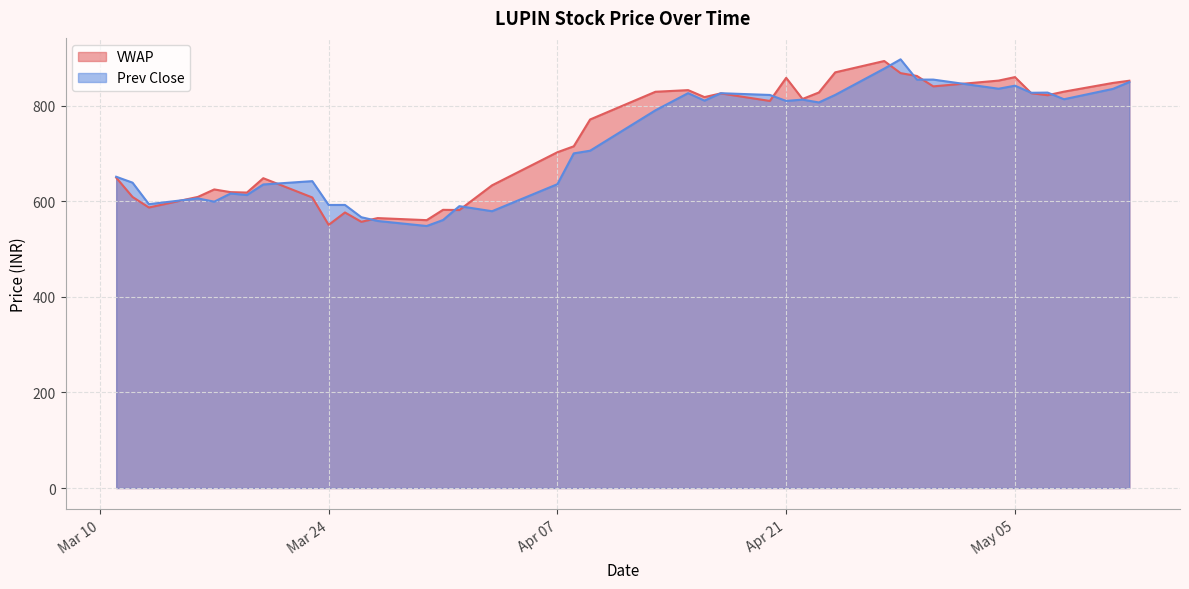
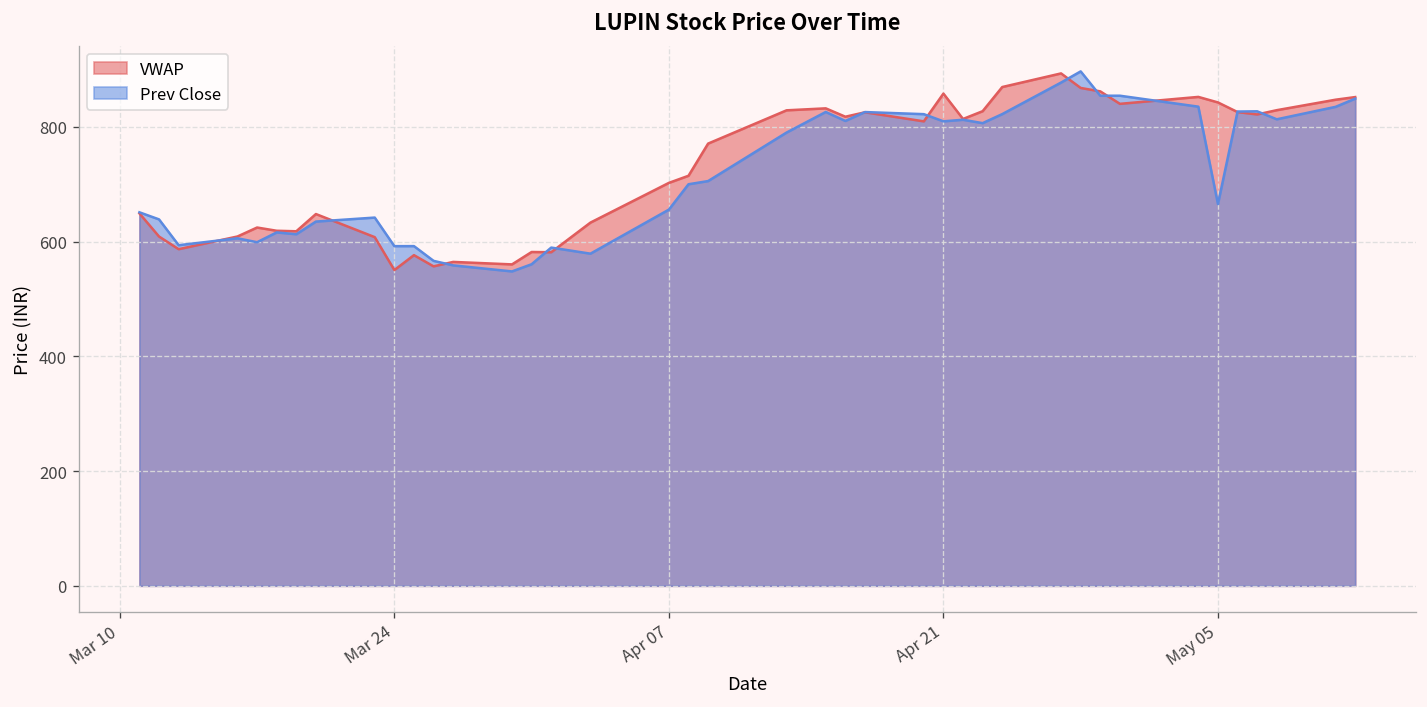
  {
    "VWAP": {
      "Mar 24": 550,
      "Apr 07": 700,
      "Apr 21": 860,
-     "May 05": 860
+     "May 05": 840
    },
    "Prev Close": {
      "Mar 24": 590,
-     "Apr 07": 640,
+     "Apr 07": 660,
      "Apr 21": 810,
-     "May 05": 840
+     "May 05": 670
    }
  }
